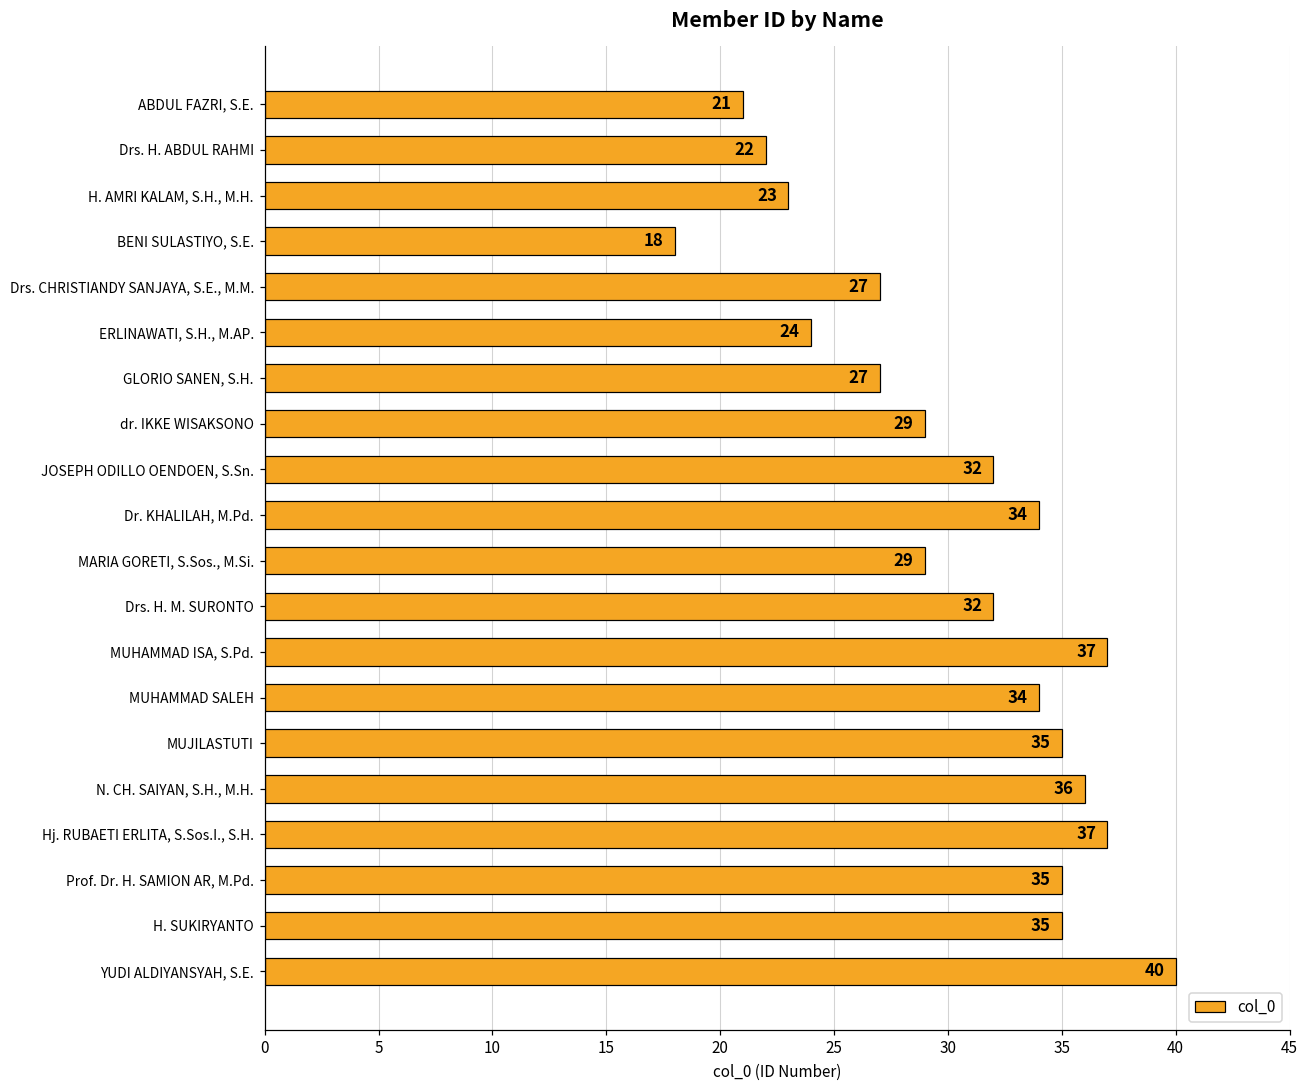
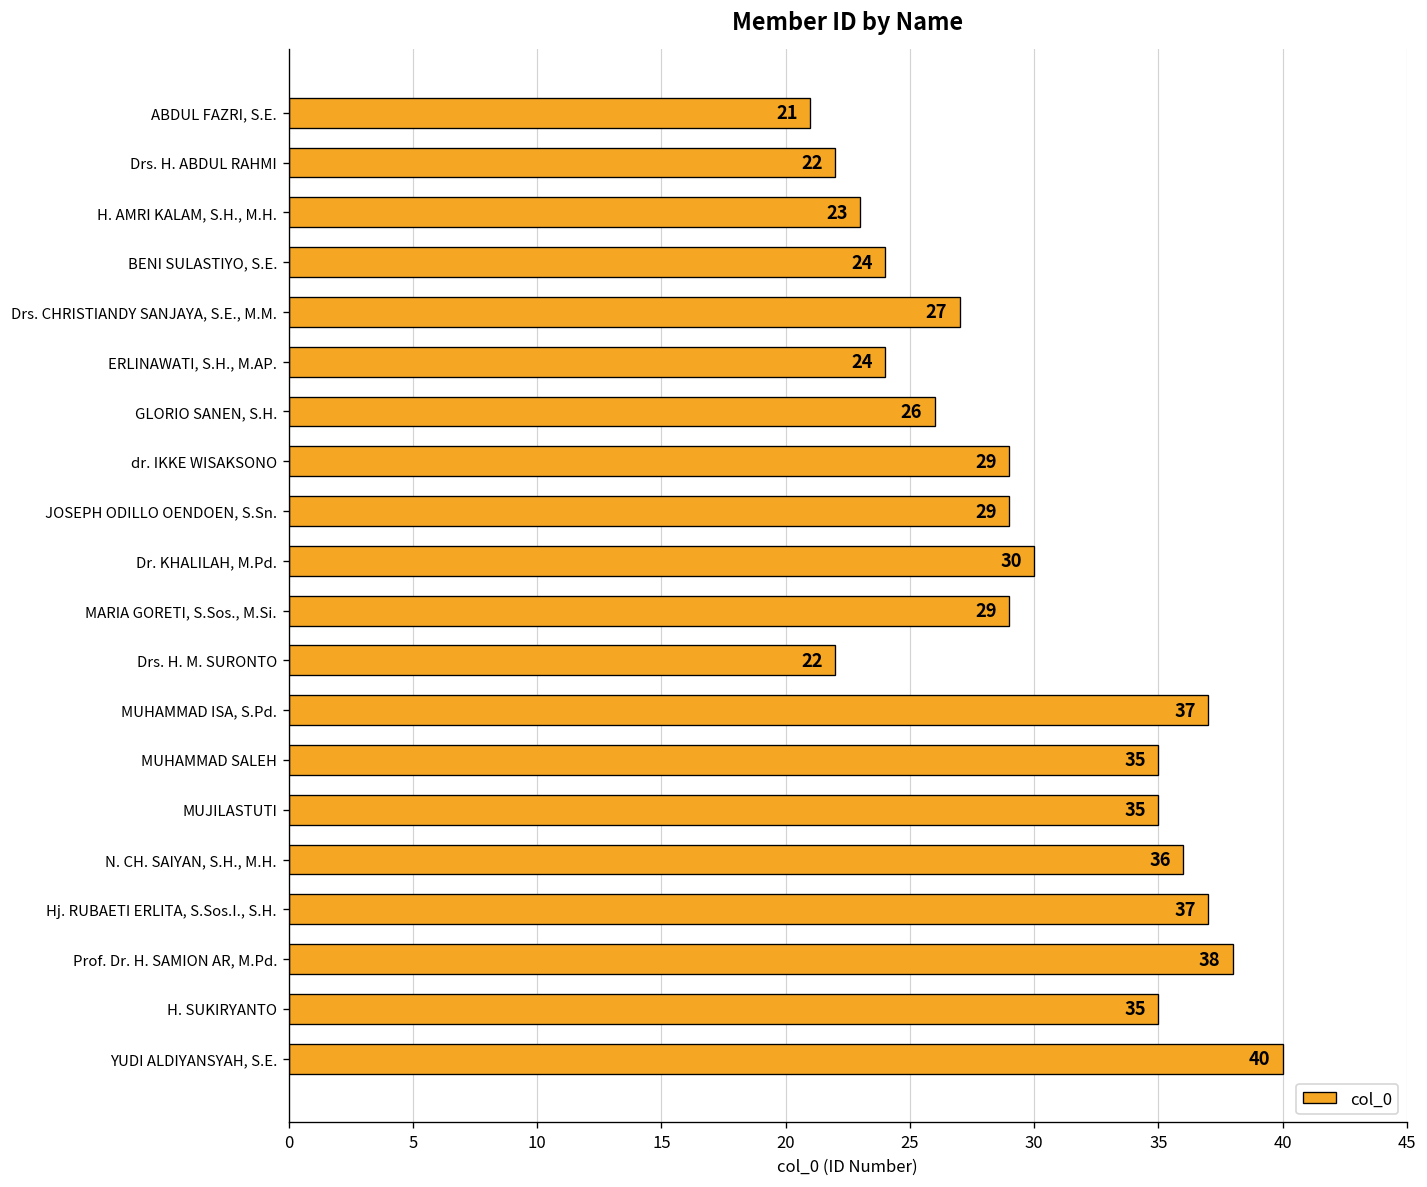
  {
    "ABDUL FAZRI, S.E.": 21,
    "Drs. H. ABDUL RAHMI": 22,
    "H. AMRI KALAM, S.H., M.H.": 23,
-   "BENI SULASTIYO, S.E.": 18,
+   "BENI SULASTIYO, S.E.": 24,
    "Drs. CHRISTIANDY SANJAYA, S.E., M.M.": 27,
    "ERLINAWATI, S.H., M.AP.": 24,
-   "GLORIO SANEN, S.H.": 27,
+   "GLORIO SANEN, S.H.": 26,
    "dr. IKKE WISAKSONO": 29,
-   "JOSEPH ODILLO OENDOEN, S.Sn.": 32,
-   "Dr. KHALILAH, M.Pd.": 34,
+   "JOSEPH ODILLO OENDOEN, S.Sn.": 29,
+   "Dr. KHALILAH, M.Pd.": 30,
    "MARIA GORETI, S.Sos., M.Si.": 29,
-   "Drs. H. M. SURONTO": 32,
+   "Drs. H. M. SURONTO": 22,
    "MUHAMMAD ISA, S.Pd.": 37,
-   "MUHAMMAD SALEH": 34,
+   "MUHAMMAD SALEH": 35,
    "MUJILASTUTI": 35,
    "N. CH. SAIYAN, S.H., M.H.": 36,
    "Hj. RUBAETI ERLITA, S.Sos.I., S.H.": 37,
-   "Prof. Dr. H. SAMION AR, M.Pd.": 35,
+   "Prof. Dr. H. SAMION AR, M.Pd.": 38,
    "H. SUKIRYANTO": 35,
    "YUDI ALDIYANSYAH, S.E.": 40
  }
